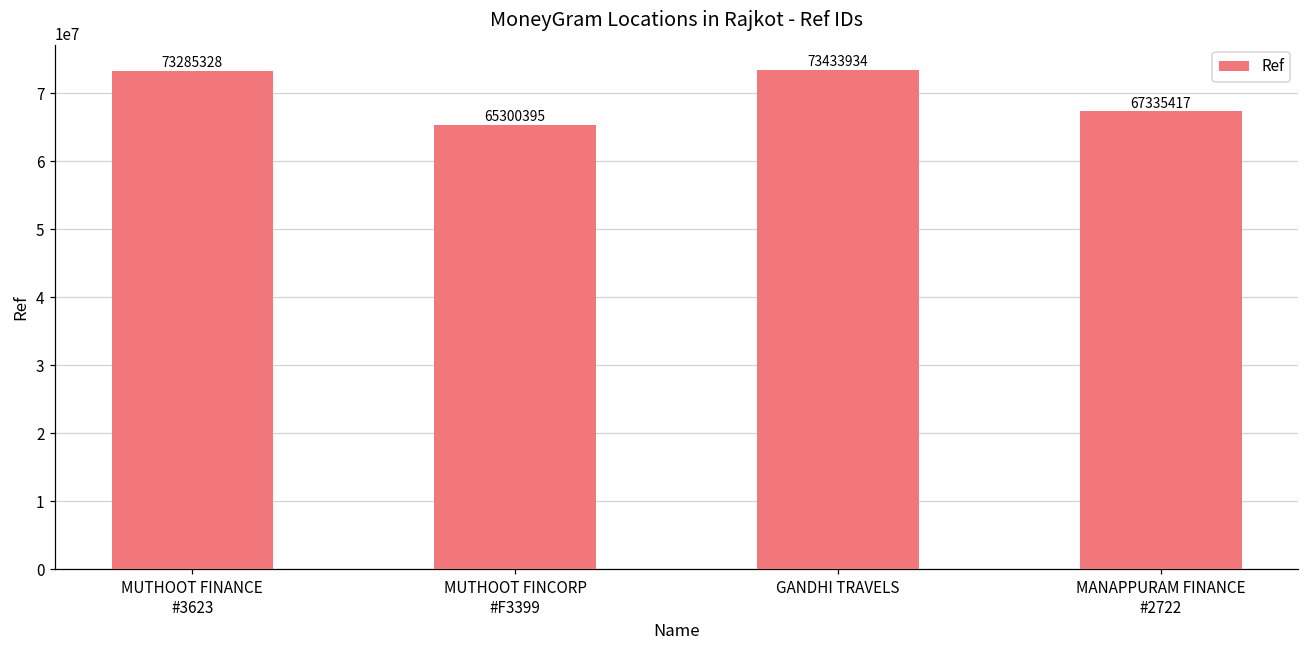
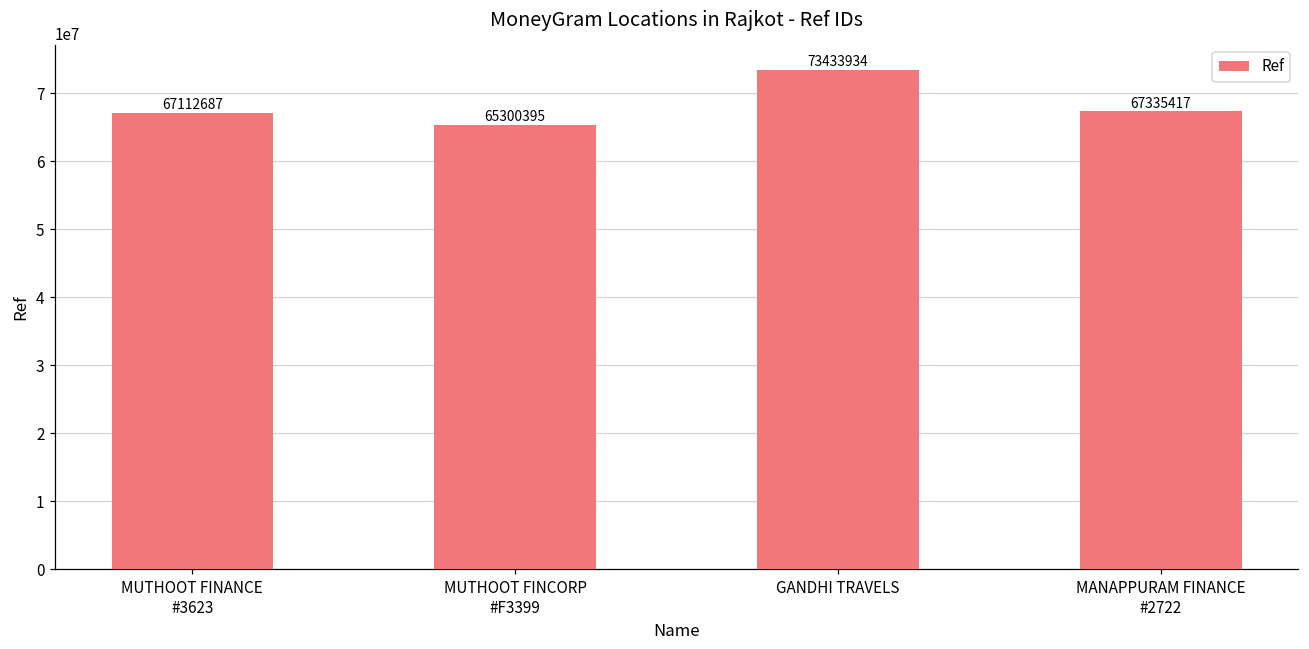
  {
-   "MUTHOOT FINANCE #3623": 73285328,
+   "MUTHOOT FINANCE #3623": 67112687,
    "MUTHOOT FINCORP #F3399": 65300395,
    "GANDHI TRAVELS": 73433934,
    "MANAPPURAM FINANCE #2722": 67335417
  }
